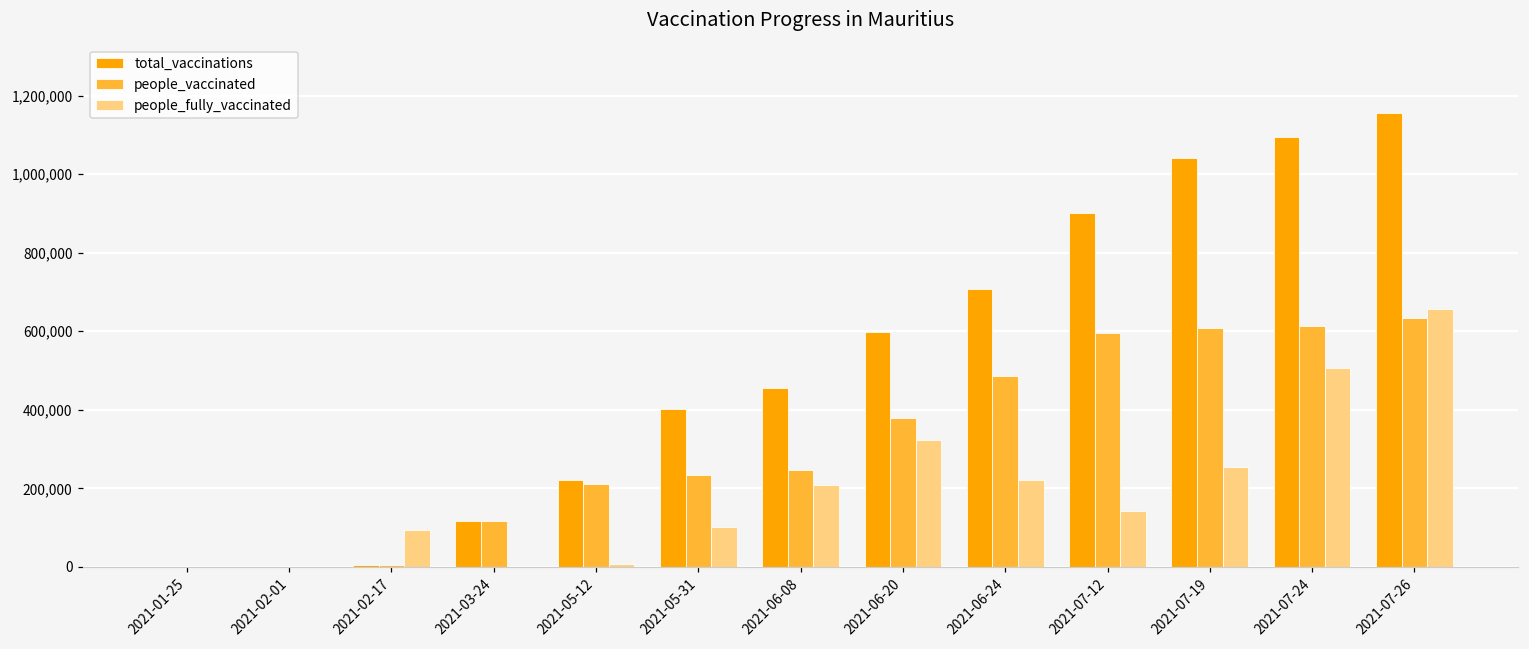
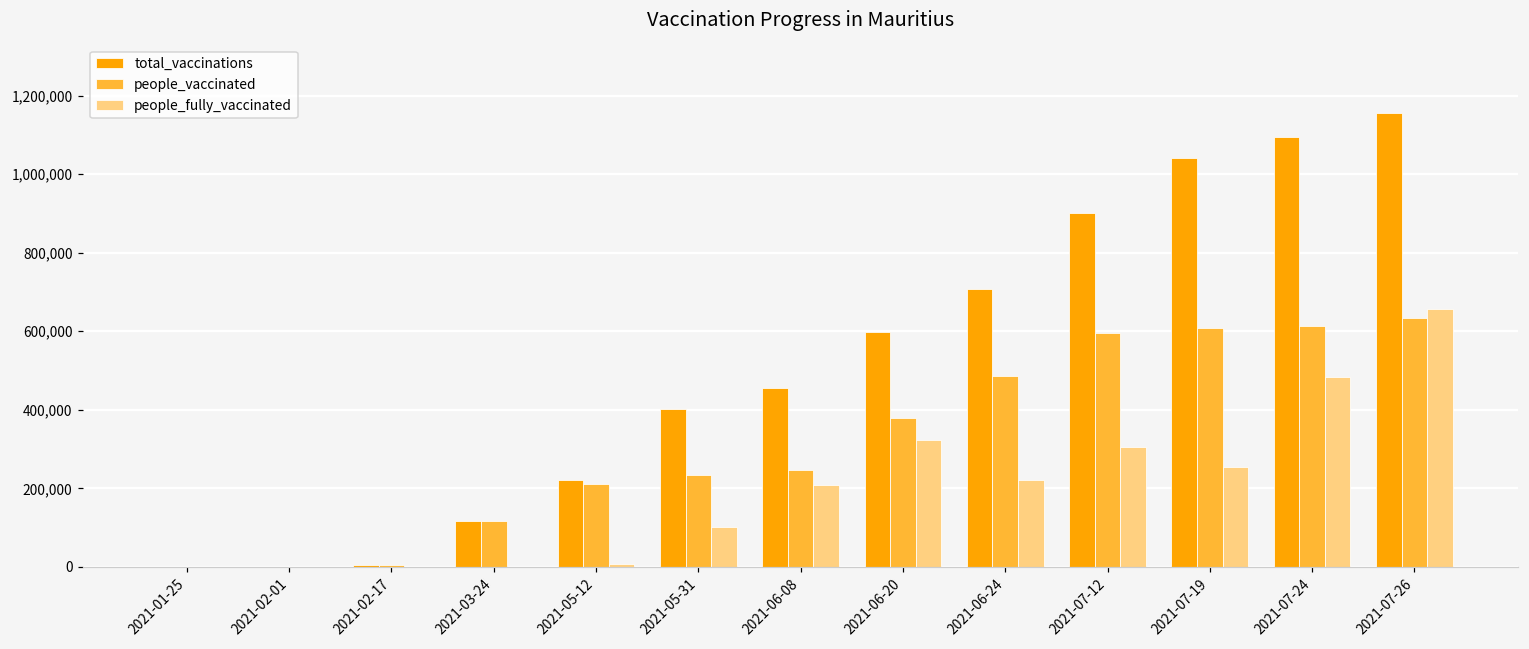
  {
    "people_fully_vaccinated": {
      "2021-01-25": "0",
      "2021-02-01": "0",
-     "2021-02-17": "90,000",
+     "2021-02-17": "0",
      "2021-03-24": "0",
      "2021-05-12": "10,000",
      "2021-05-31": "100,000",
      "2021-06-08": "210,000",
      "2021-06-20": "320,000",
      "2021-06-24": "220,000",
-     "2021-07-12": "140,000",
+     "2021-07-12": "310,000",
      "2021-07-19": "250,000",
-     "2021-07-24": "510,000",
+     "2021-07-24": "480,000",
      "2021-07-26": "660,000"
    }
  }
